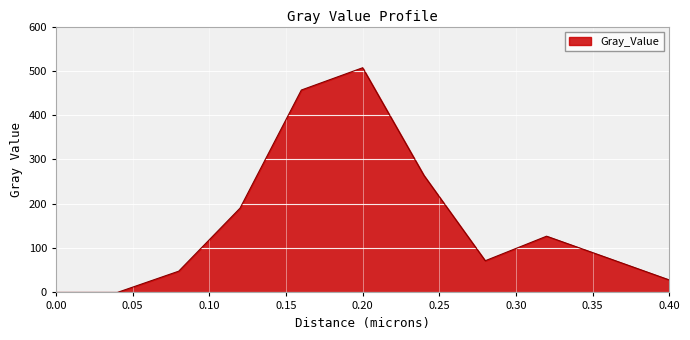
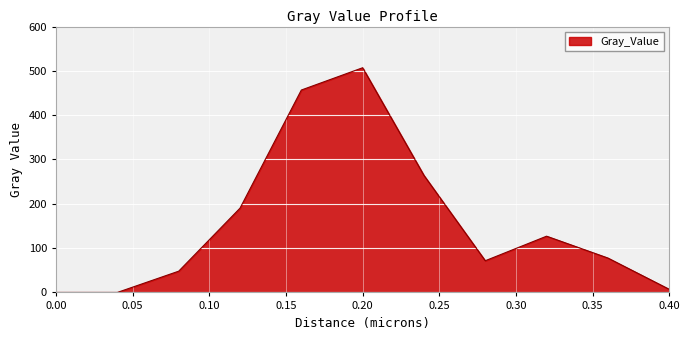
  {
    "0.00": 0,
    "0.20": 510,
-   "0.40": 30
+   "0.40": 10
  }
